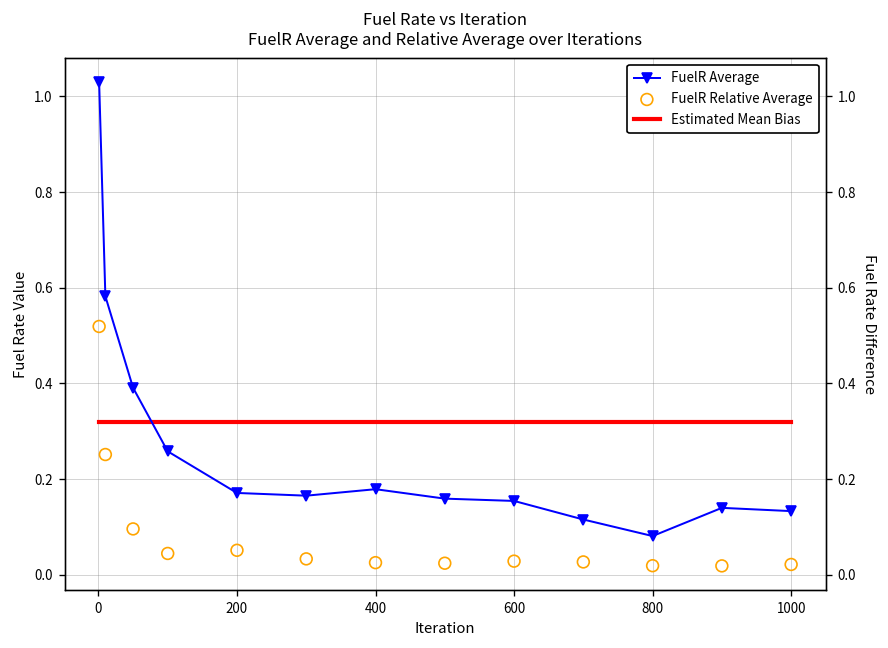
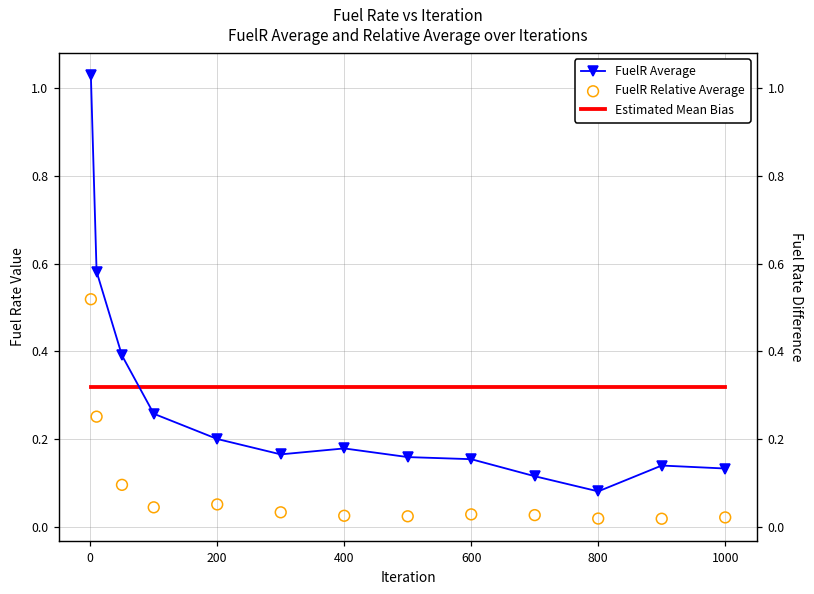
  {
    "FuelR Average": {
-     "200": 0.17,
+     "200": 0.20,
      "400": 0.18,
      "600": 0.15,
      "800": 0.08,
      "1000": 0.13
    },
    "Estimated Mean Bias": {
      "200": 0.32,
      "400": 0.32,
      "600": 0.32,
      "800": 0.32,
      "1000": 0.32
    }
  }
